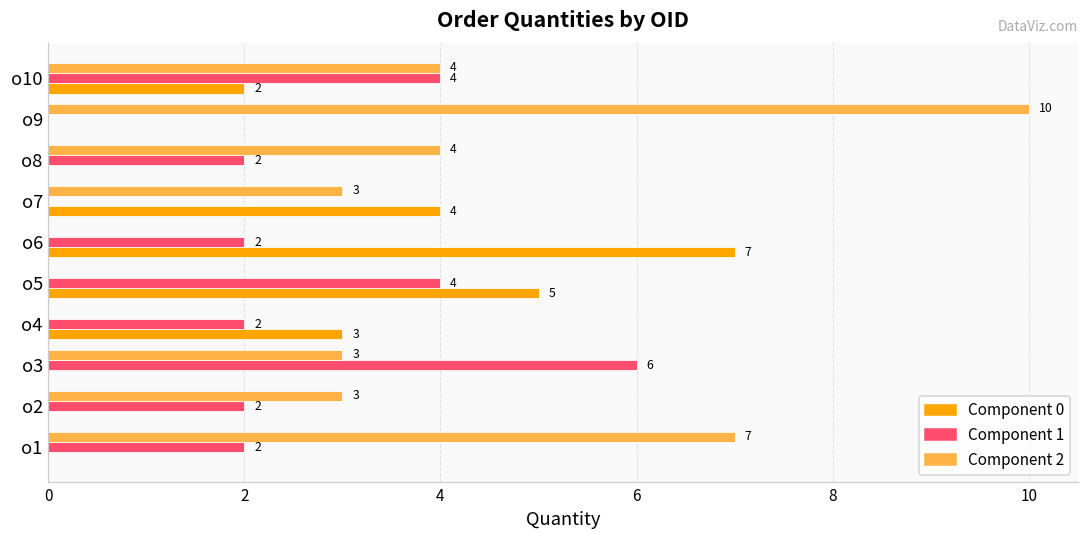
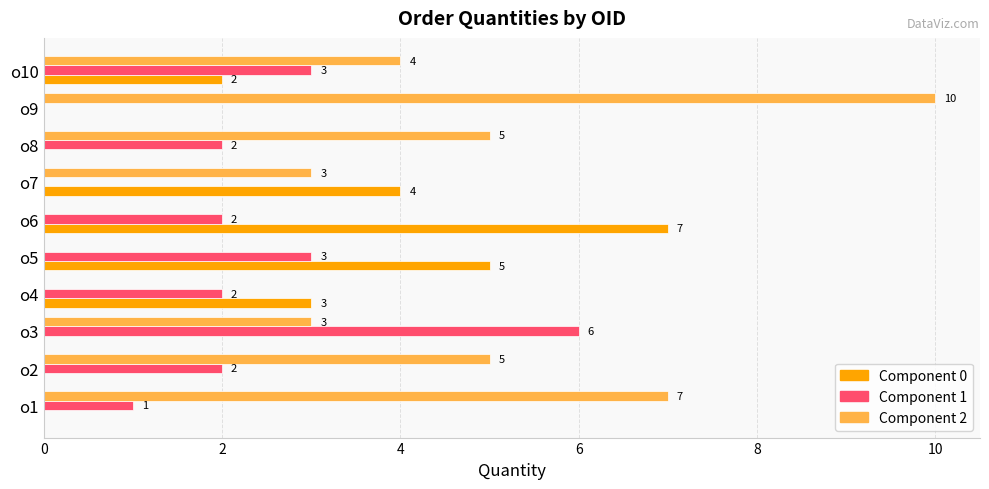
  {
    "Component 0": {
      "o10": 2,
      "o7": 4,
      "o6": 7,
      "o5": 5,
      "o4": 3
    },
    "Component 1": {
-     "o10": 4,
+     "o10": 3,
      "o8": 2,
      "o6": 2,
-     "o5": 4,
+     "o5": 3,
      "o4": 2,
      "o3": 6,
      "o2": 2,
-     "o1": 2
+     "o1": 1
    },
    "Component 2": {
      "o10": 4,
      "o9": 10,
-     "o8": 4,
+     "o8": 5,
      "o7": 3,
      "o3": 3,
-     "o2": 3,
+     "o2": 5,
      "o1": 7
    }
  }
